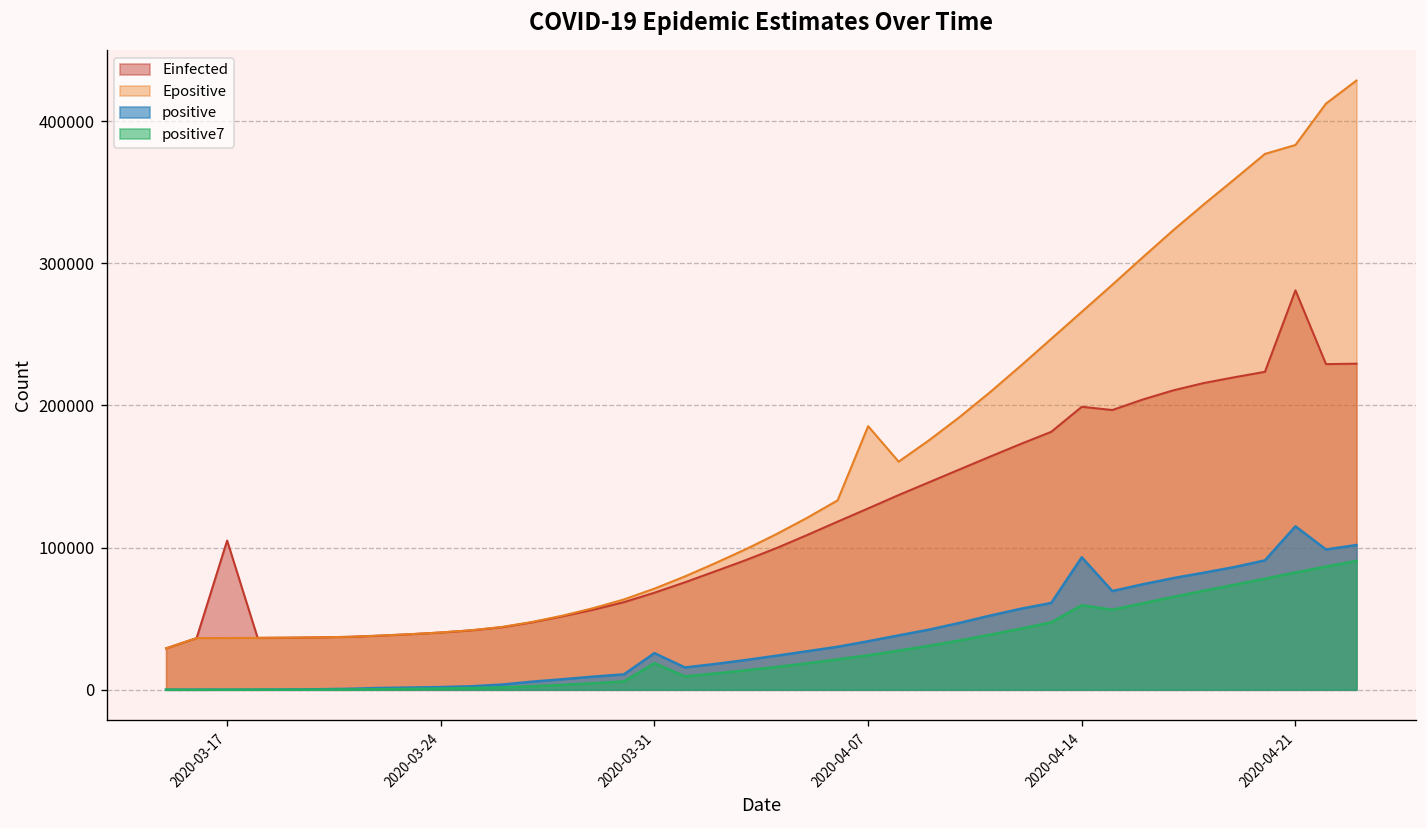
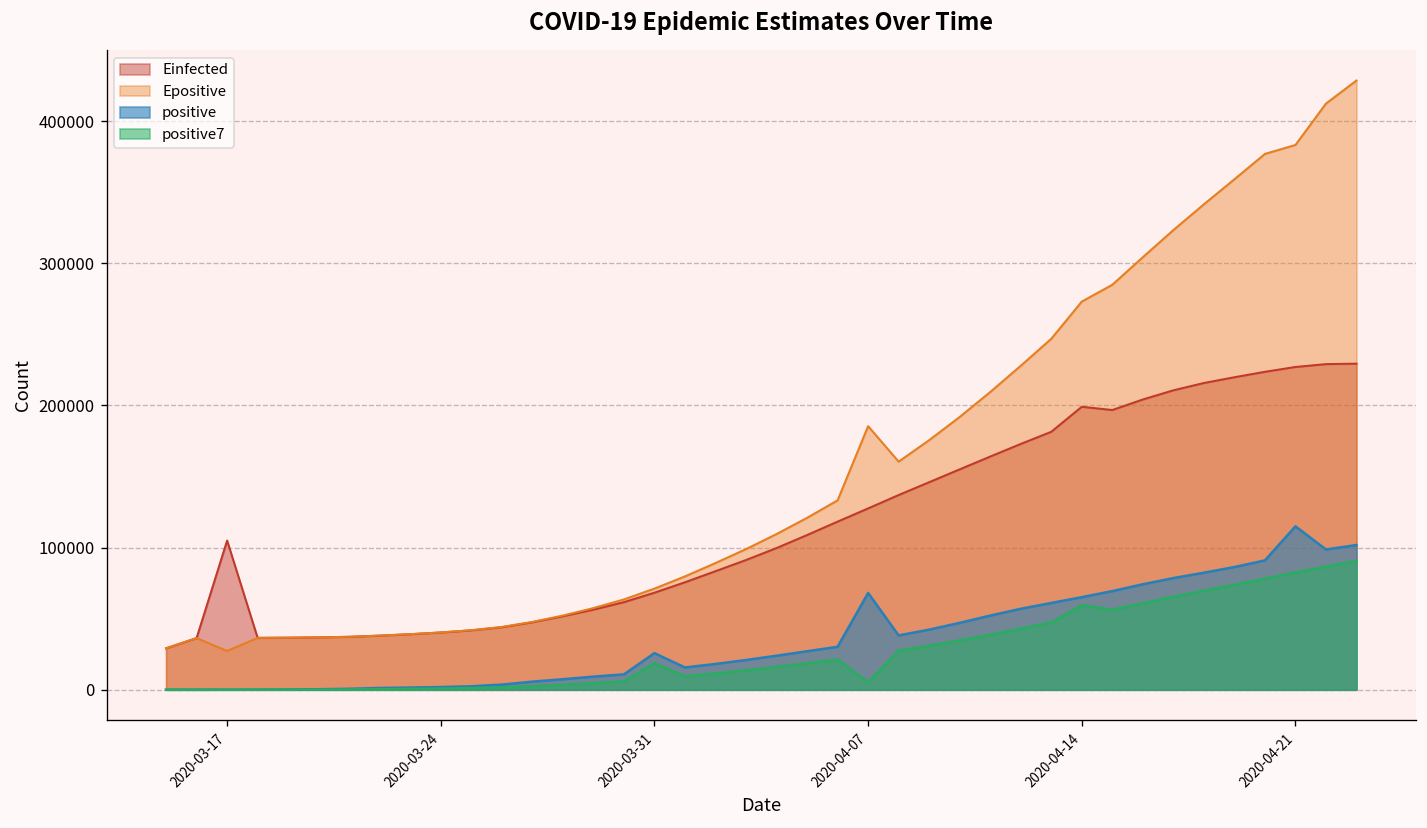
  {
    "Einfected": {
      "2020-03-17": 105000,
      "2020-03-31": 68000,
      "2020-04-07": 128000,
      "2020-04-14": 199000,
-     "2020-04-21": 281000
+     "2020-04-21": 227000
    },
    "Epositive": {
-     "2020-03-17": 36000,
+     "2020-03-17": 27000,
      "2020-03-31": 71000,
      "2020-04-07": 185000,
-     "2020-04-14": 266000,
+     "2020-04-14": 273000,
      "2020-04-21": 383000
    },
    "positive": {
      "2020-03-31": 26000,
-     "2020-04-07": 34000,
-     "2020-04-14": 93000,
+     "2020-04-07": 68000,
+     "2020-04-14": 65000,
      "2020-04-21": 115000
    },
    "positive7": {
      "2020-03-31": 19000,
-     "2020-04-07": 24000,
+     "2020-04-07": 5000,
      "2020-04-14": 59000,
      "2020-04-21": 82000
    }
  }
